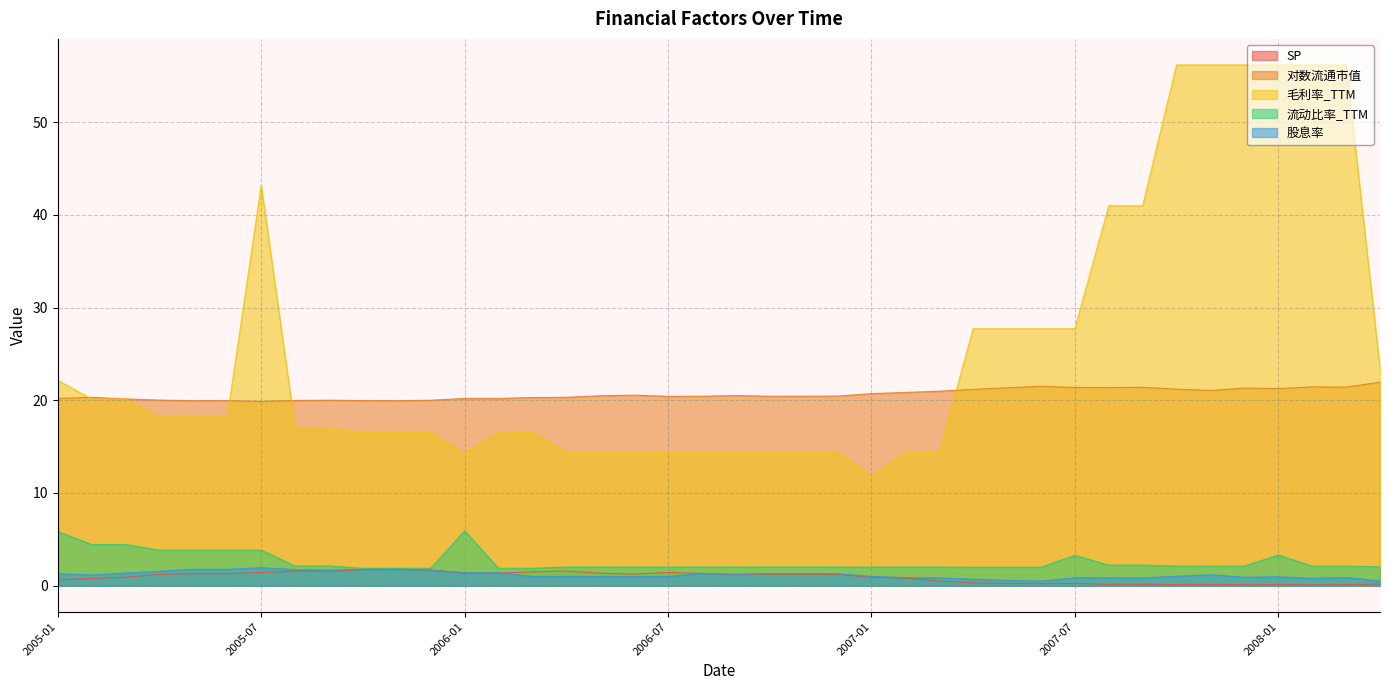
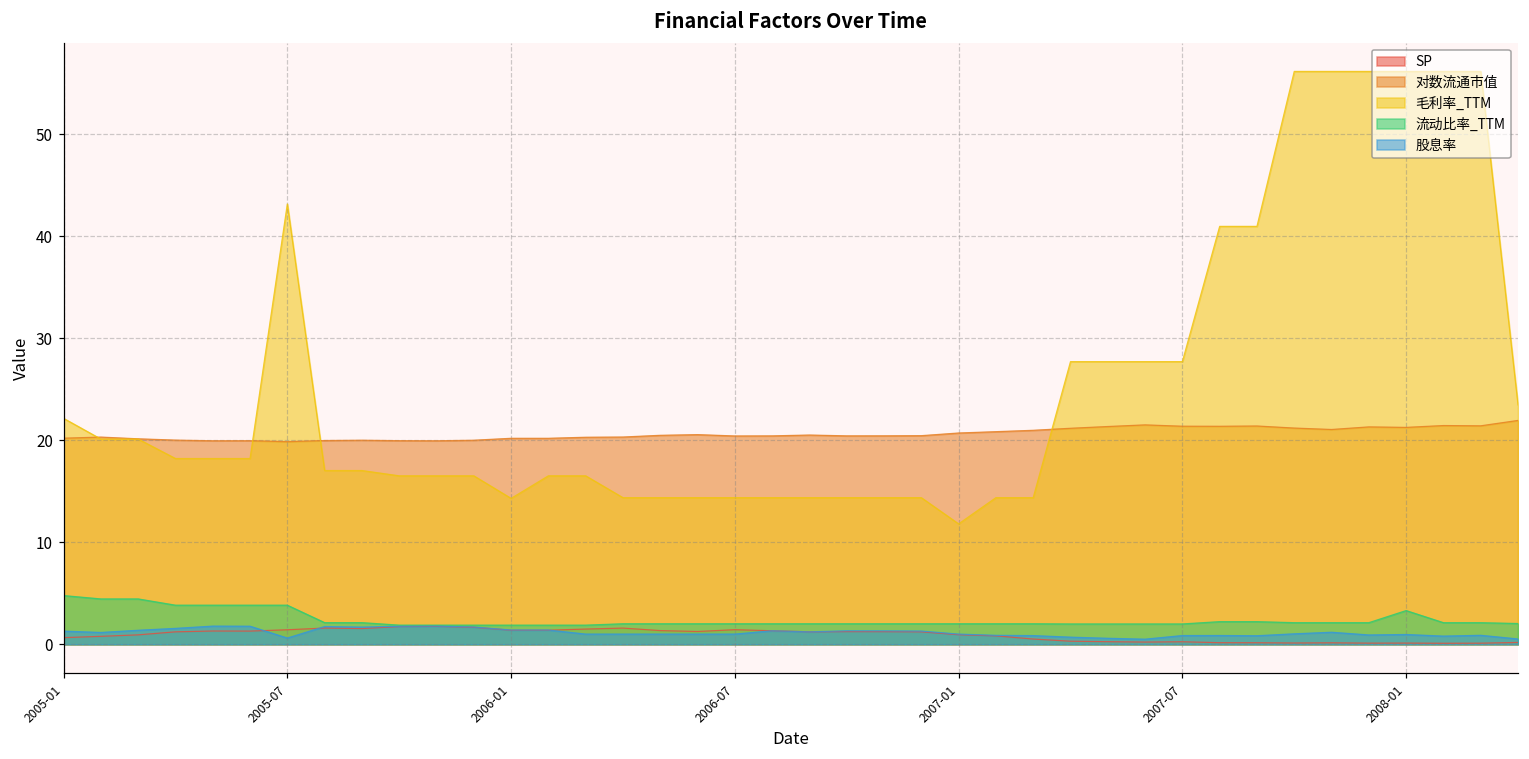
  {
    "毛利率_TTM": {
      "2005-01": 22,
      "2005-07": 43,
      "2006-01": 14,
      "2006-07": 14,
      "2007-01": 12,
      "2007-07": 28
    },
    "流动比率_TTM": {
-     "2005-01": 6,
+     "2005-01": 5,
      "2005-07": 4,
-     "2006-01": 6,
+     "2006-01": 2,
      "2006-07": 2,
      "2007-01": 2,
-     "2007-07": 3,
+     "2007-07": 2,
      "2008-01": 3
    },
    "股息率": {
      "2005-01": 1,
-     "2005-07": 2,
+     "2005-07": 1,
      "2006-07": 1,
      "2007-07": 1,
      "2008-01": 1
    }
  }
